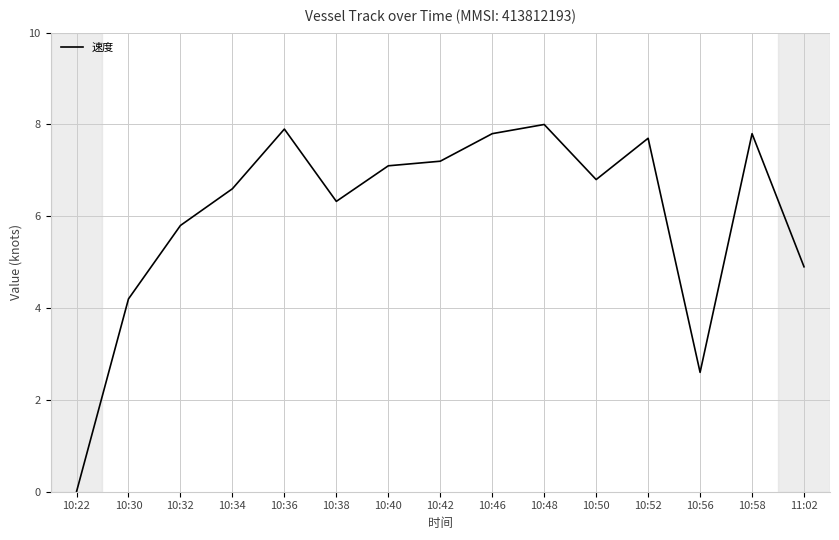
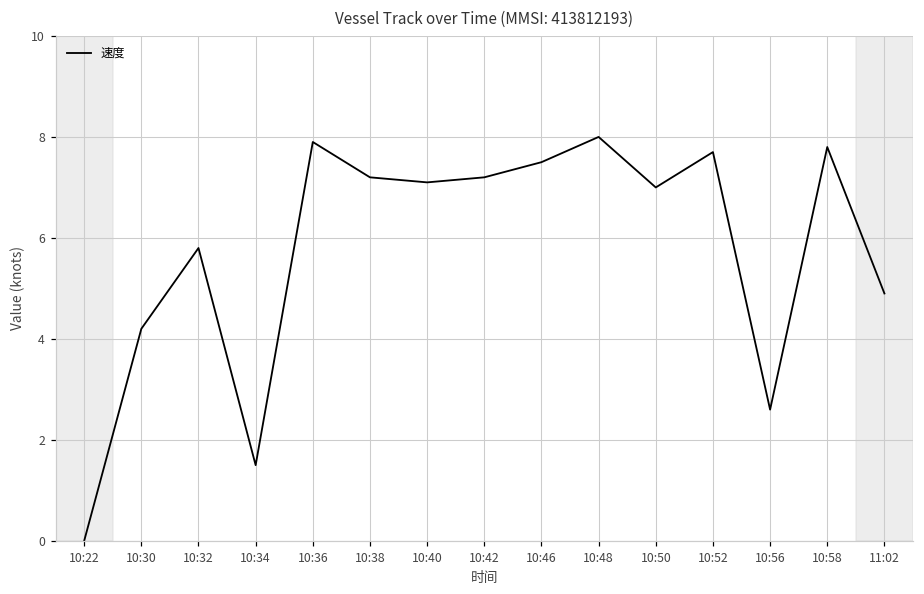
  {
    "10:22": 0.0,
    "10:30": 4.2,
    "10:32": 5.8,
-   "10:34": 6.6,
+   "10:34": 1.5,
    "10:36": 7.9,
-   "10:38": 6.3,
+   "10:38": 7.2,
    "10:40": 7.1,
    "10:42": 7.2,
-   "10:46": 7.8,
+   "10:46": 7.5,
    "10:48": 8.0,
-   "10:50": 6.8,
+   "10:50": 7.0,
    "10:52": 7.7,
    "10:56": 2.6,
    "10:58": 7.8,
    "11:02": 4.9
  }
